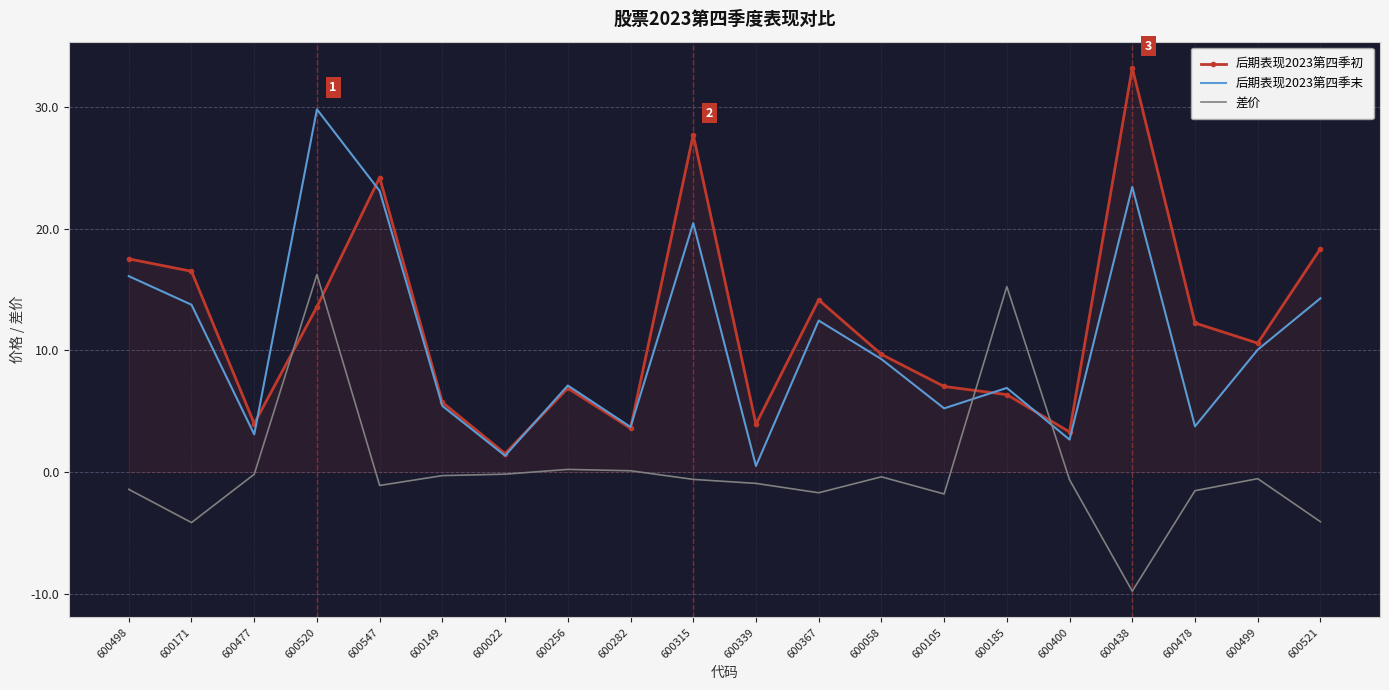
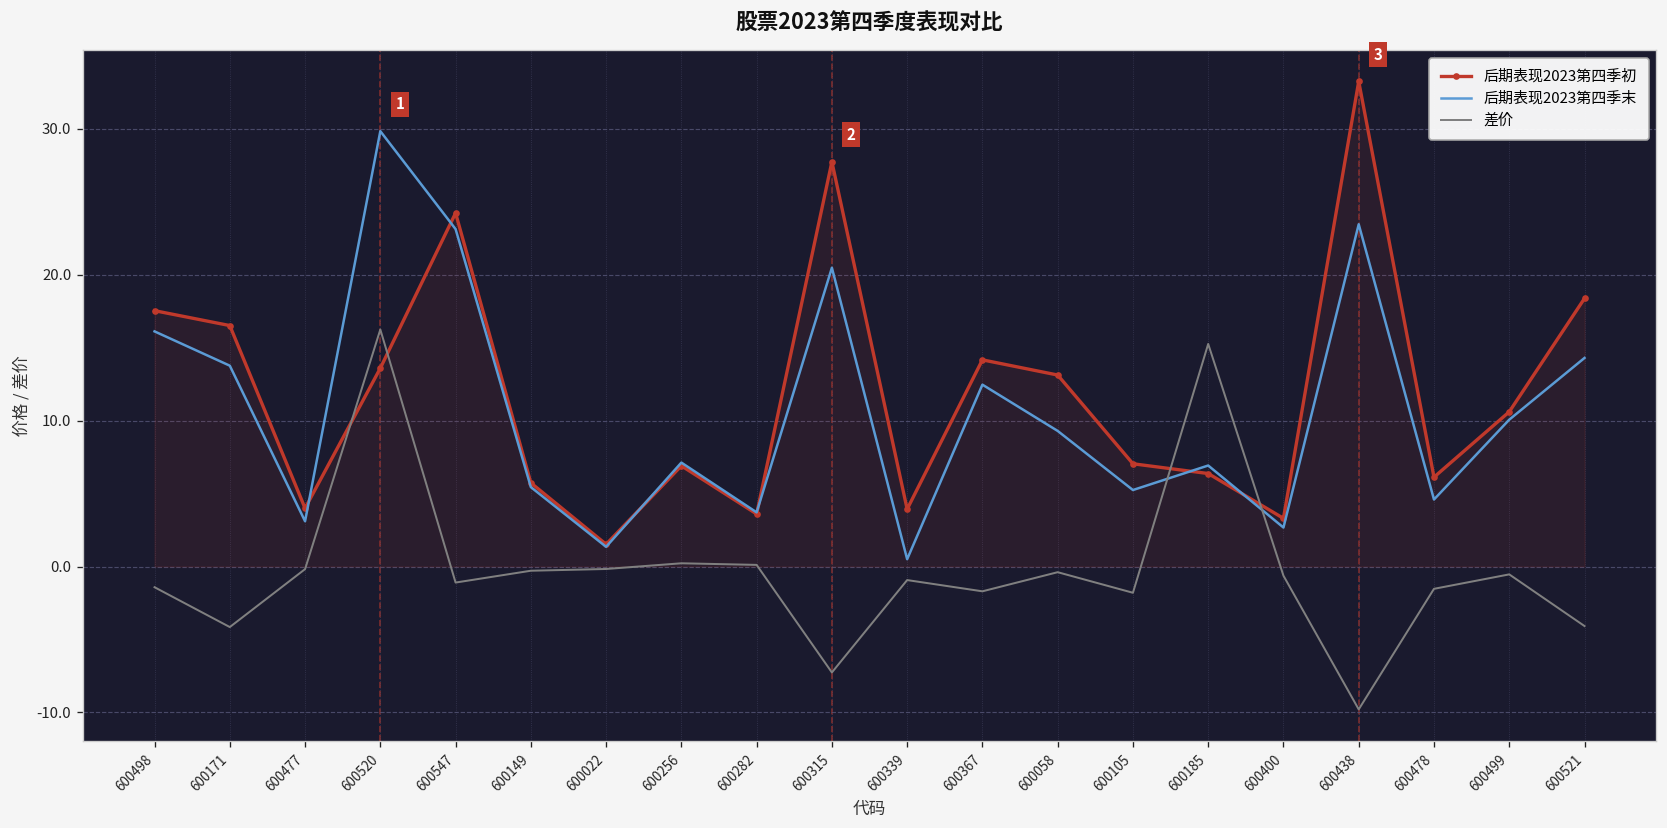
  {
    "后期表现2023第四季初": {
      "600498": 17.5,
      "600171": 16.5,
      "600477": 4.0,
      "600520": 13.6,
      "600547": 24.2,
      "600149": 5.7,
      "600256": 6.9,
      "600339": 3.9,
      "600367": 14.2,
-     "600058": 9.7,
+     "600058": 13.1,
      "600105": 7.0,
      "600185": 6.4,
      "600400": 3.3,
-     "600478": 12.3,
+     "600478": 6.1,
      "600499": 10.6,
      "600521": 18.4
    },
    "后期表现2023第四季末": {
      "600498": 16.1,
      "600171": 13.8,
      "600477": 3.1,
      "600547": 23.1,
      "600149": 5.4,
      "600256": 7.1,
      "600315": 20.5,
      "600339": 0.5,
      "600367": 12.5,
      "600058": 9.3,
      "600105": 5.2,
      "600185": 6.9,
      "600400": 2.7,
      "600438": 23.5,
-     "600478": 3.8,
+     "600478": 4.6,
      "600499": 10.1,
      "600521": 14.3
    },
    "差价": {
      "600498": -1.4,
      "600171": -4.2,
      "600477": -0.2,
      "600520": 16.2,
      "600547": -1.1,
      "600149": -0.3,
      "600022": -0.2,
      "600256": 0.2,
      "600282": 0.1,
-     "600315": -0.6,
+     "600315": -7.3,
      "600339": -0.9,
      "600367": -1.7,
      "600058": -0.4,
      "600105": -1.8,
      "600185": 15.3,
      "600400": -0.6,
      "600438": -9.8,
      "600478": -1.5,
      "600499": -0.5,
      "600521": -4.1
    }
  }
